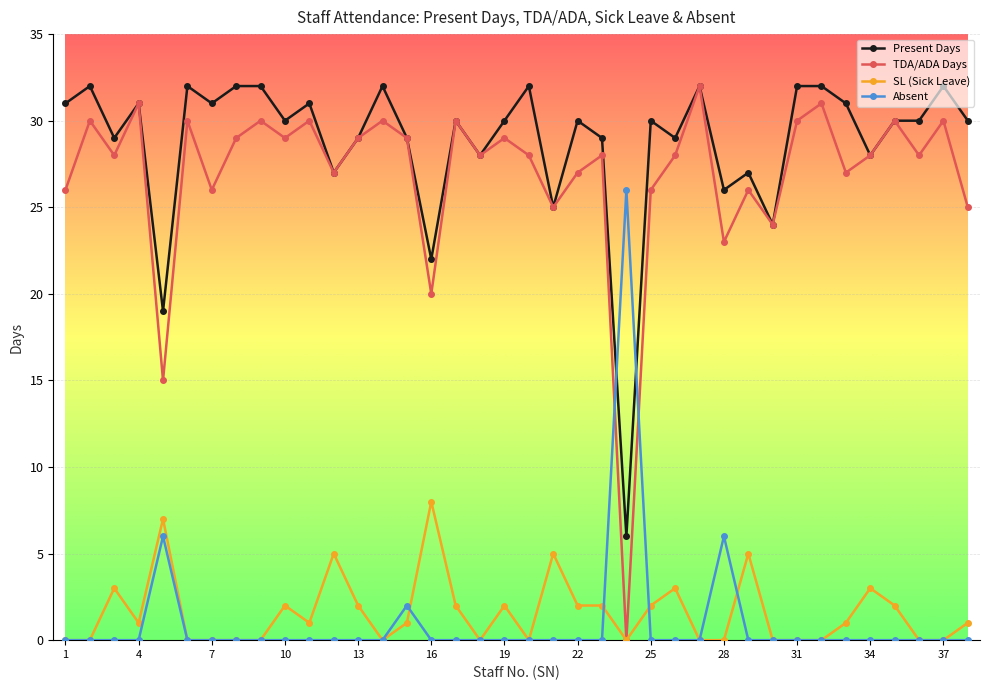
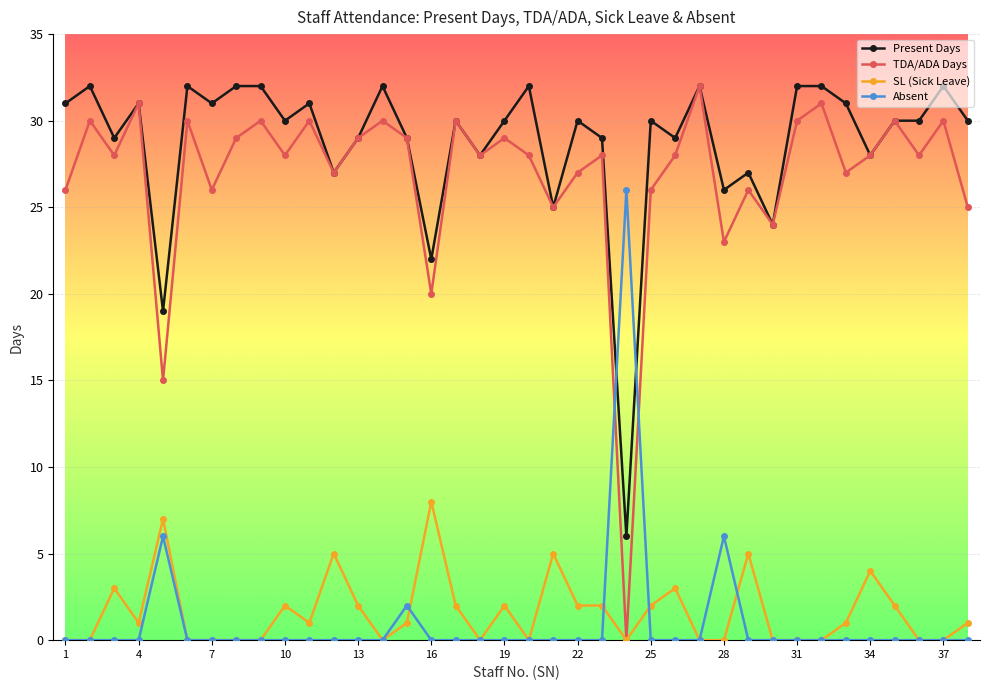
  {
    "Present Days": {
      "1": 31,
      "7": 31,
      "10": 30,
      "16": 22,
      "19": 30,
      "22": 30,
      "25": 30,
      "28": 26,
      "31": 32
    },
    "TDA/ADA Days": {
      "1": 26,
      "7": 26,
-     "10": 29,
+     "10": 28,
      "16": 20,
      "19": 29,
      "22": 27,
      "25": 26,
      "28": 23,
      "31": 30,
      "37": 30
    },
    "SL (Sick Leave)": {
      "4": 1,
      "10": 2,
      "13": 2,
      "16": 8,
      "19": 2,
      "22": 2,
      "25": 2,
      "28": 0,
-     "34": 3
+     "34": 4
    },
    "Absent": {
      "4": 0,
      "10": 0,
      "13": 0,
      "16": 0,
      "19": 0,
      "22": 0,
      "25": 0,
      "28": 6,
      "34": 0
    }
  }
